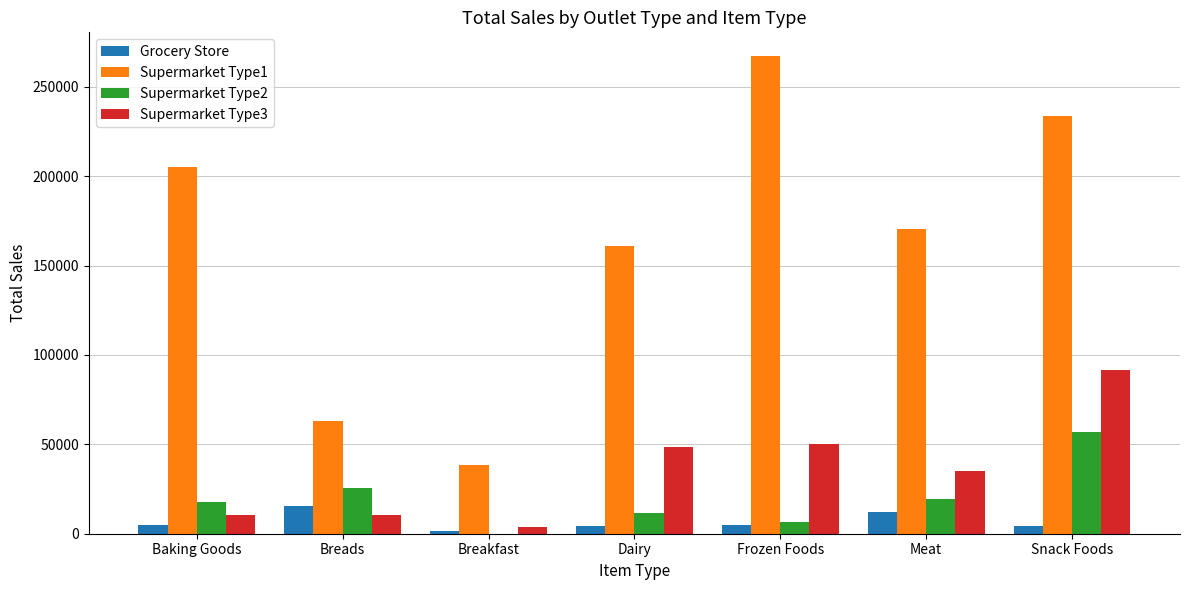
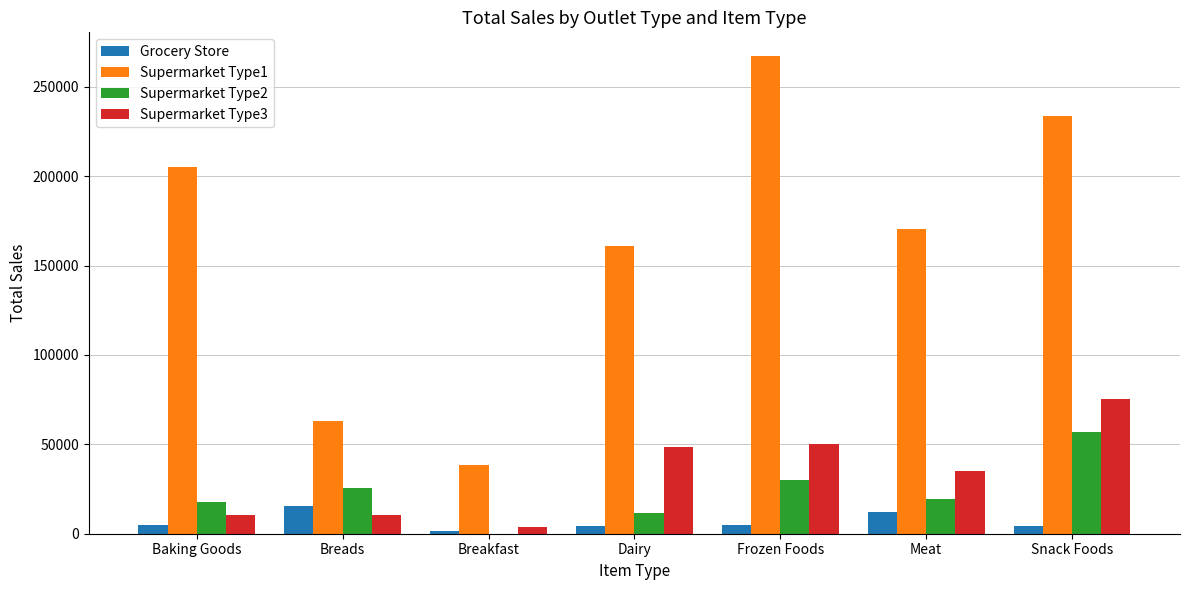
  {
    "Grocery Store": {
      "Baking Goods": 5000,
      "Breads": 15000,
      "Breakfast": 2000,
      "Dairy": 5000,
      "Frozen Foods": 5000,
      "Meat": 12000,
      "Snack Foods": 5000
    },
    "Supermarket Type1": {
      "Baking Goods": 205000,
      "Breads": 63000,
      "Breakfast": 39000,
      "Dairy": 161000,
      "Frozen Foods": 267000,
      "Meat": 171000,
      "Snack Foods": 234000
    },
    "Supermarket Type2": {
      "Baking Goods": 18000,
      "Breads": 26000,
      "Breakfast": 0,
      "Dairy": 12000,
-     "Frozen Foods": 6000,
+     "Frozen Foods": 30000,
      "Meat": 19000,
      "Snack Foods": 57000
    },
    "Supermarket Type3": {
      "Baking Goods": 10000,
      "Breads": 10000,
      "Breakfast": 4000,
      "Dairy": 48000,
      "Frozen Foods": 50000,
      "Meat": 35000,
-     "Snack Foods": 91000
+     "Snack Foods": 75000
    }
  }
